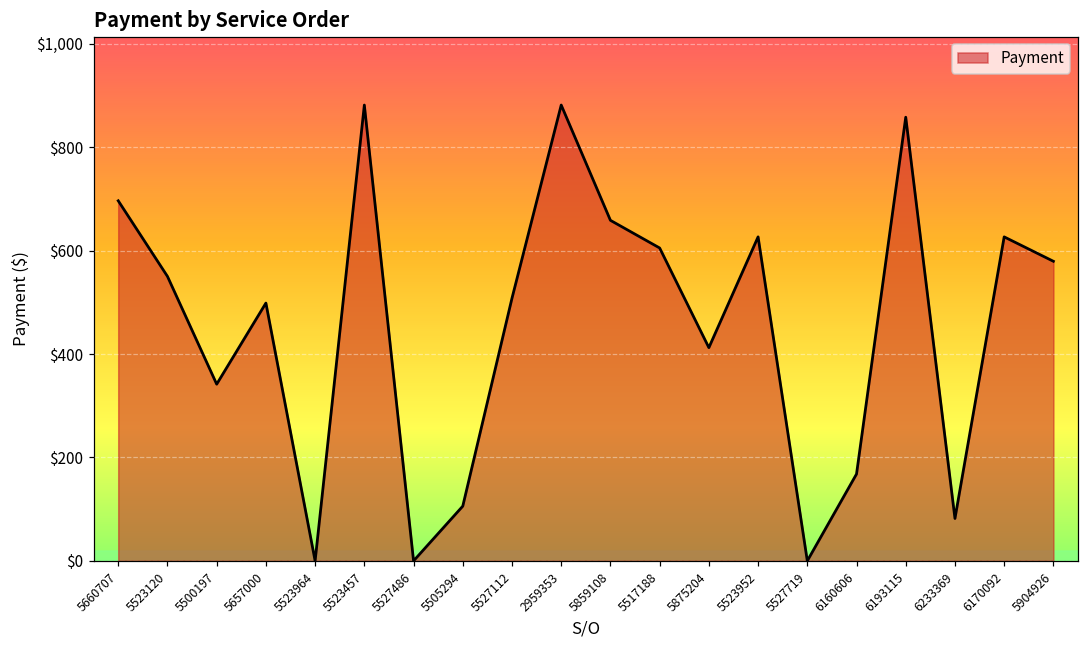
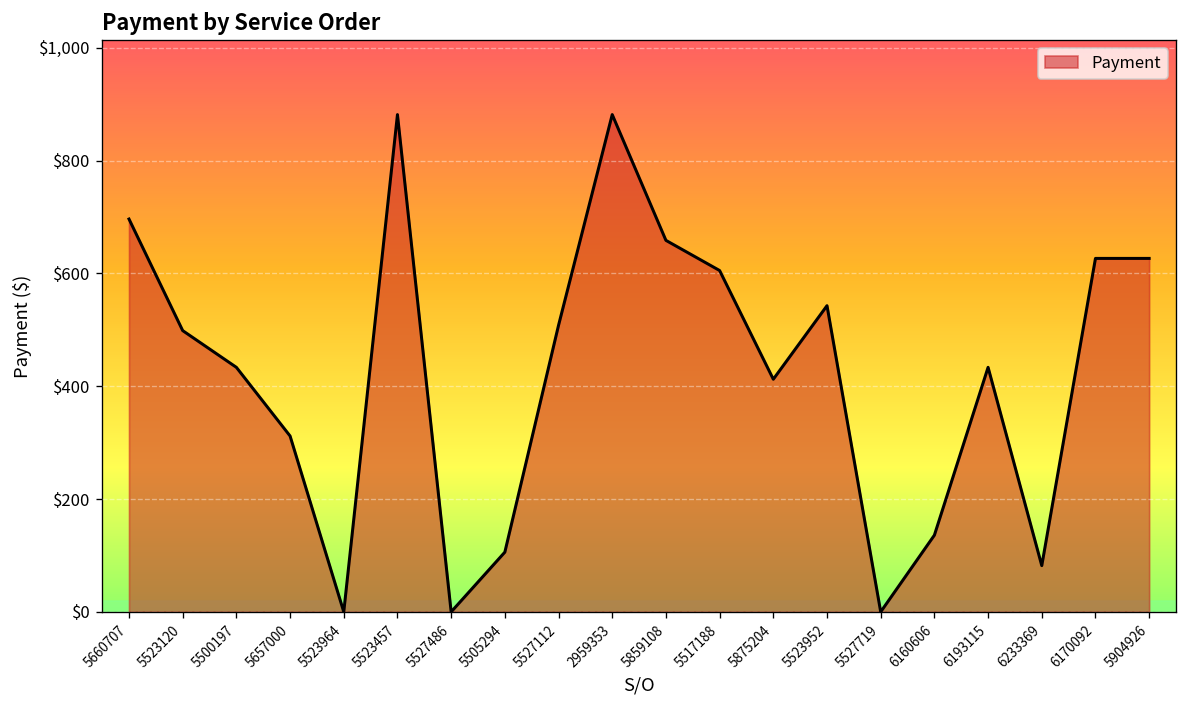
  {
    "5660707": "$700",
-   "5523120": "$550",
-   "5500197": "$340",
-   "5657000": "$500",
+   "5523120": "$500",
+   "5500197": "$430",
+   "5657000": "$310",
    "5523457": "$880",
    "5505294": "$110",
    "5527112": "$510",
    "2959353": "$880",
    "5859108": "$660",
    "5517188": "$610",
    "5875204": "$410",
-   "5523952": "$630",
-   "6160606": "$170",
-   "6193115": "$860",
+   "5523952": "$540",
+   "6160606": "$140",
+   "6193115": "$430",
    "6233369": "$80",
    "6170092": "$630",
-   "5904926": "$580"
+   "5904926": "$630"
  }
